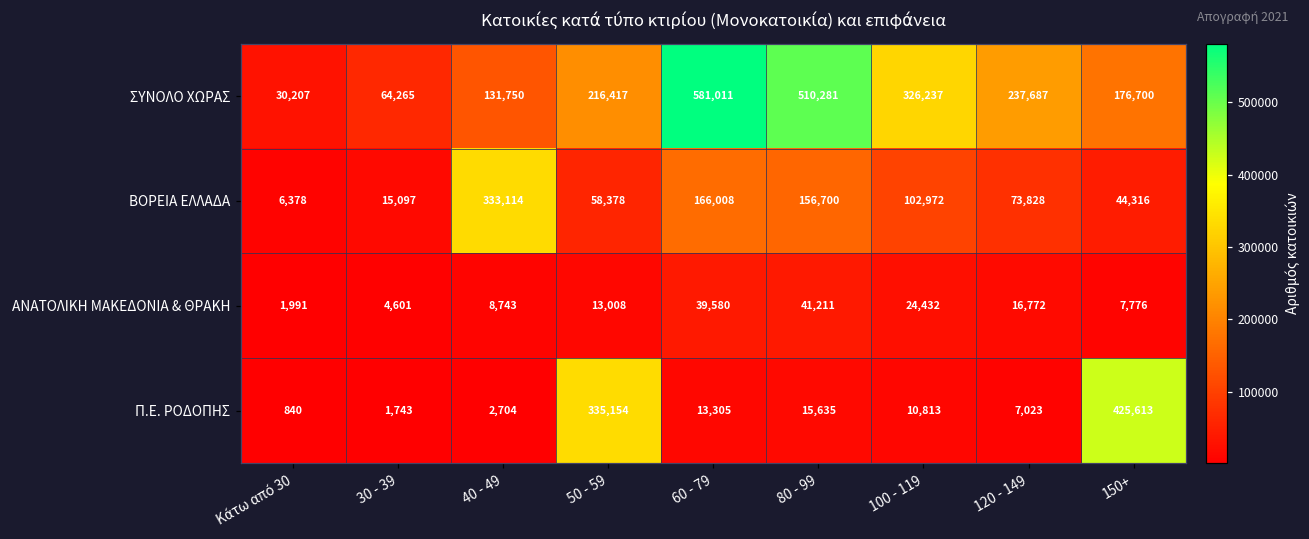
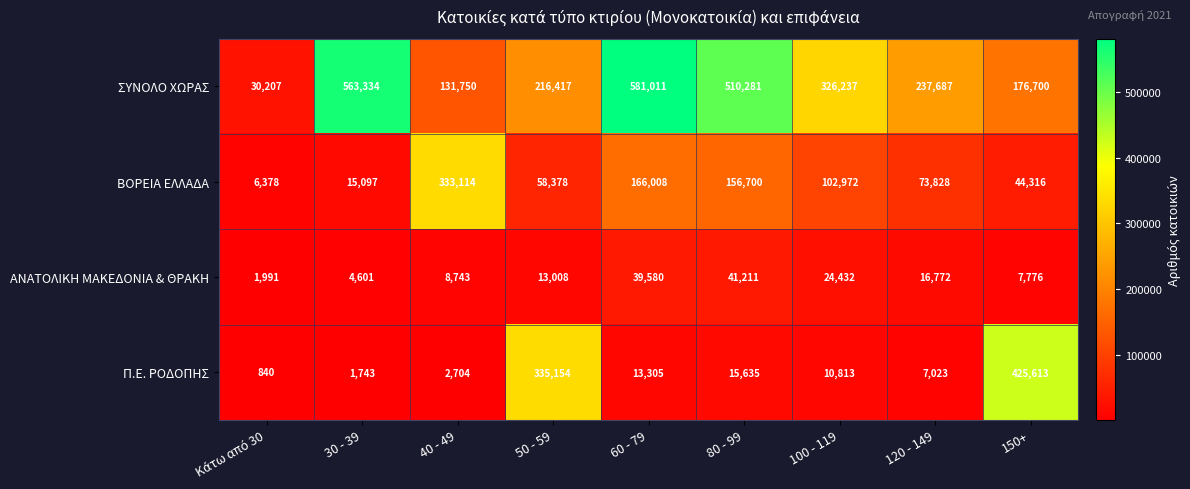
  {
    "ΣΥΝΟΛΟ ΧΩΡΑΣ": {
      "Κάτω από 30": "30,207",
-     "30 - 39": "64,265",
+     "30 - 39": "563,334",
      "40 - 49": "131,750",
      "50 - 59": "216,417",
      "60 - 79": "581,011",
      "80 - 99": "510,281",
      "100 - 119": "326,237",
      "120 - 149": "237,687",
      "150+": "176,700"
    },
    "ΒΟΡΕΙΑ ΕΛΛΑΔΑ": {
      "Κάτω από 30": "6,378",
      "30 - 39": "15,097",
      "40 - 49": "333,114",
      "50 - 59": "58,378",
      "60 - 79": "166,008",
      "80 - 99": "156,700",
      "100 - 119": "102,972",
      "120 - 149": "73,828",
      "150+": "44,316"
    },
    "ΑΝΑΤΟΛΙΚΗ ΜΑΚΕΔΟΝΙΑ & ΘΡΑΚΗ": {
      "Κάτω από 30": "1,991",
      "30 - 39": "4,601",
      "40 - 49": "8,743",
      "50 - 59": "13,008",
      "60 - 79": "39,580",
      "80 - 99": "41,211",
      "100 - 119": "24,432",
      "120 - 149": "16,772",
      "150+": "7,776"
    },
    "Π.Ε. ΡΟΔΟΠΗΣ": {
      "Κάτω από 30": "840",
      "30 - 39": "1,743",
      "40 - 49": "2,704",
      "50 - 59": "335,154",
      "60 - 79": "13,305",
      "80 - 99": "15,635",
      "100 - 119": "10,813",
      "120 - 149": "7,023",
      "150+": "425,613"
    }
  }
